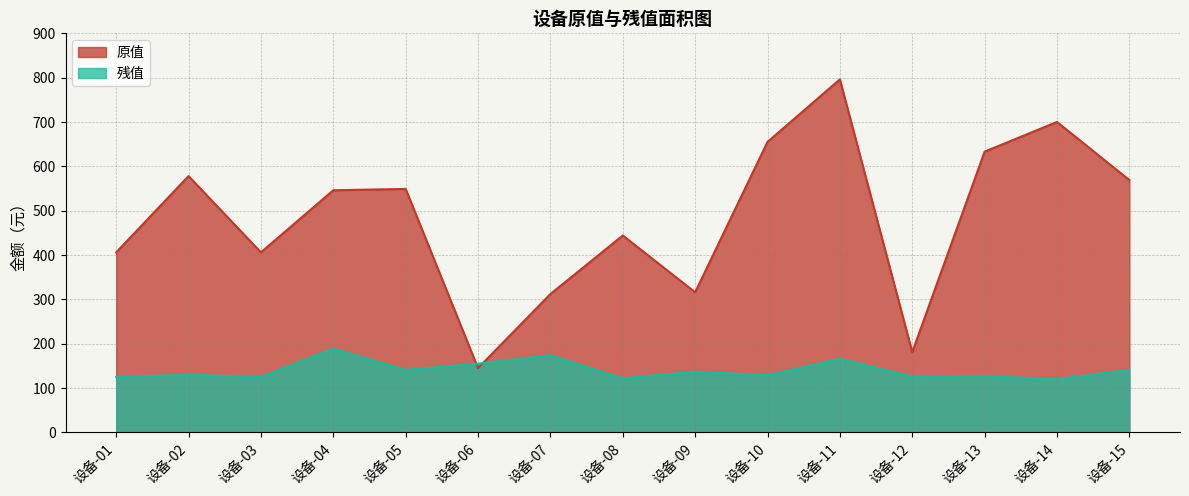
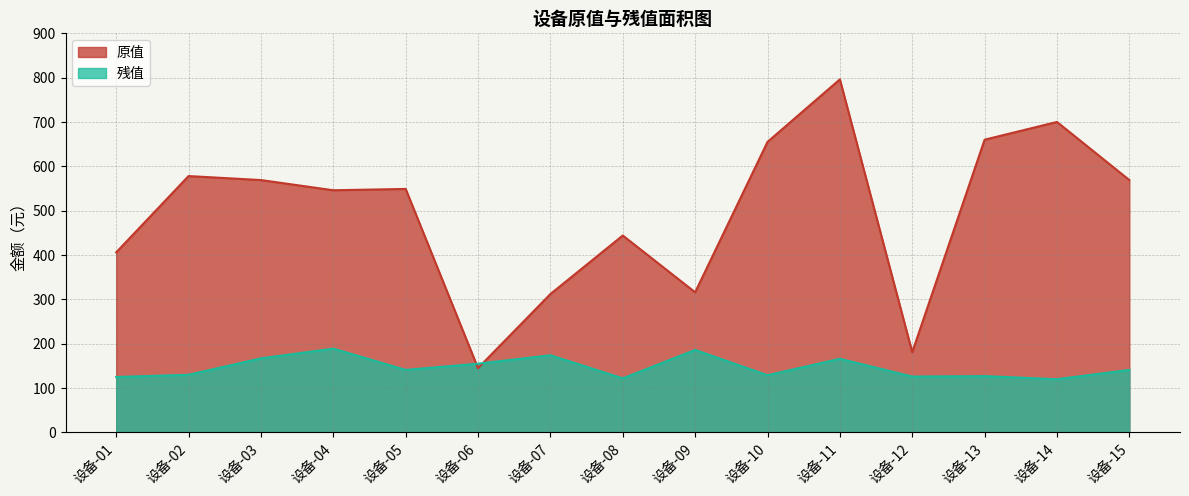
  {
    "原值": {
      "设备-01": 410,
      "设备-02": 580,
-     "设备-03": 410,
+     "设备-03": 570,
      "设备-04": 550,
      "设备-05": 550,
      "设备-06": 150,
      "设备-07": 310,
      "设备-08": 440,
      "设备-09": 320,
      "设备-10": 660,
      "设备-11": 800,
      "设备-12": 180,
-     "设备-13": 630,
+     "设备-13": 660,
      "设备-14": 700,
      "设备-15": 570
    },
    "残值": {
      "设备-01": 130,
      "设备-02": 130,
-     "设备-03": 130,
+     "设备-03": 170,
      "设备-04": 190,
      "设备-05": 140,
      "设备-06": 160,
      "设备-07": 170,
      "设备-08": 120,
-     "设备-09": 140,
+     "设备-09": 190,
      "设备-10": 130,
      "设备-11": 170,
      "设备-12": 130,
      "设备-13": 130,
      "设备-14": 120,
      "设备-15": 140
    }
  }
